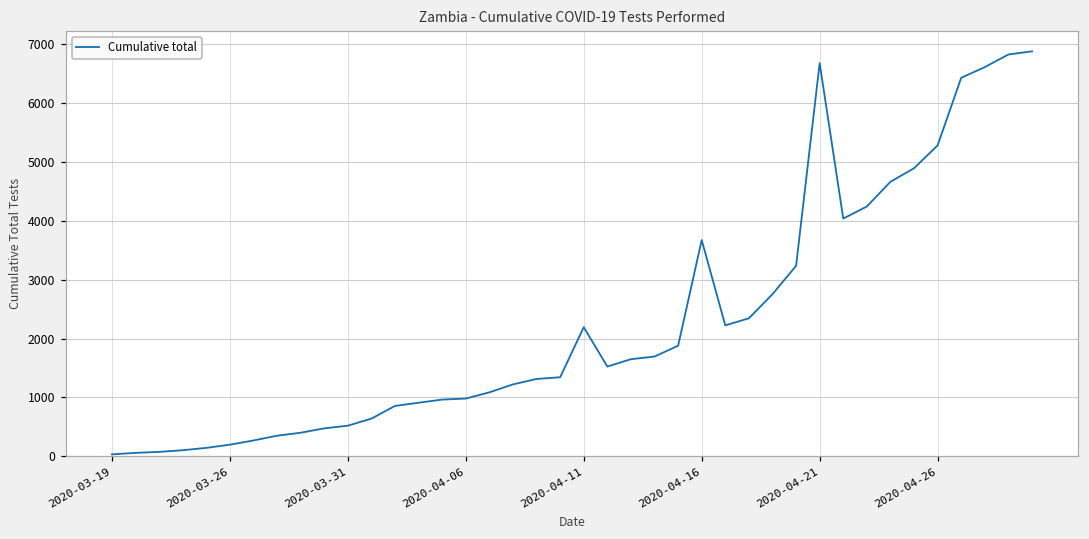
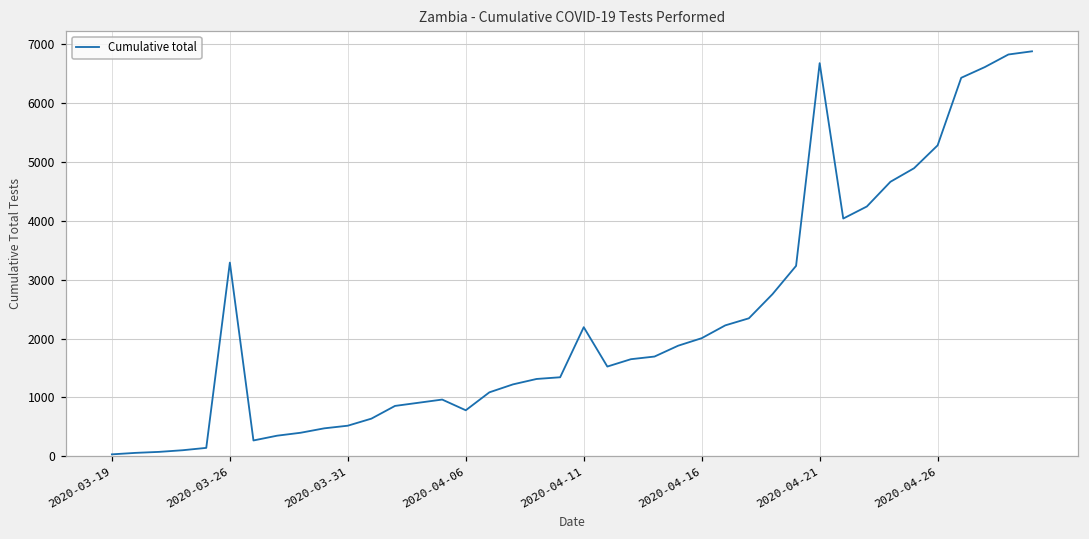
  {
    "2020-03-19": 0,
-   "2020-03-26": 200,
+   "2020-03-26": 3300,
    "2020-03-31": 500,
-   "2020-04-06": 1000,
+   "2020-04-06": 800,
    "2020-04-11": 2200,
-   "2020-04-16": 3700,
+   "2020-04-16": 2000,
    "2020-04-21": 6700,
    "2020-04-26": 5300
  }
